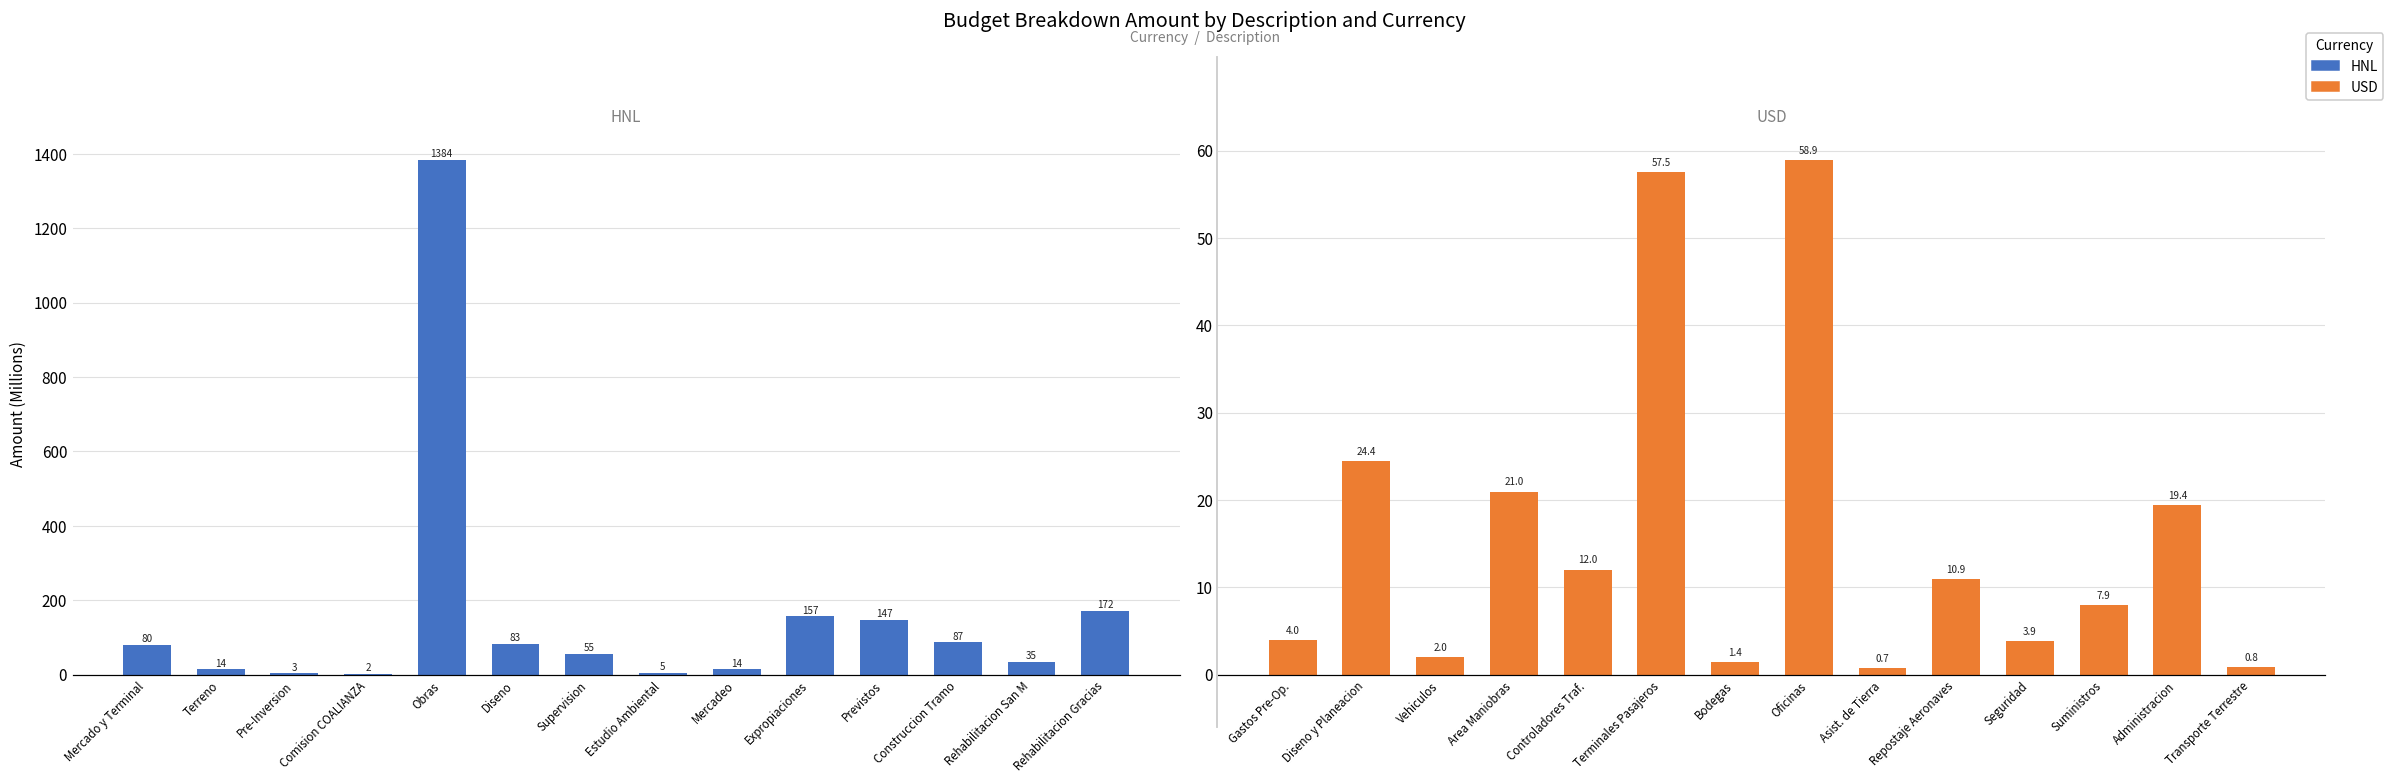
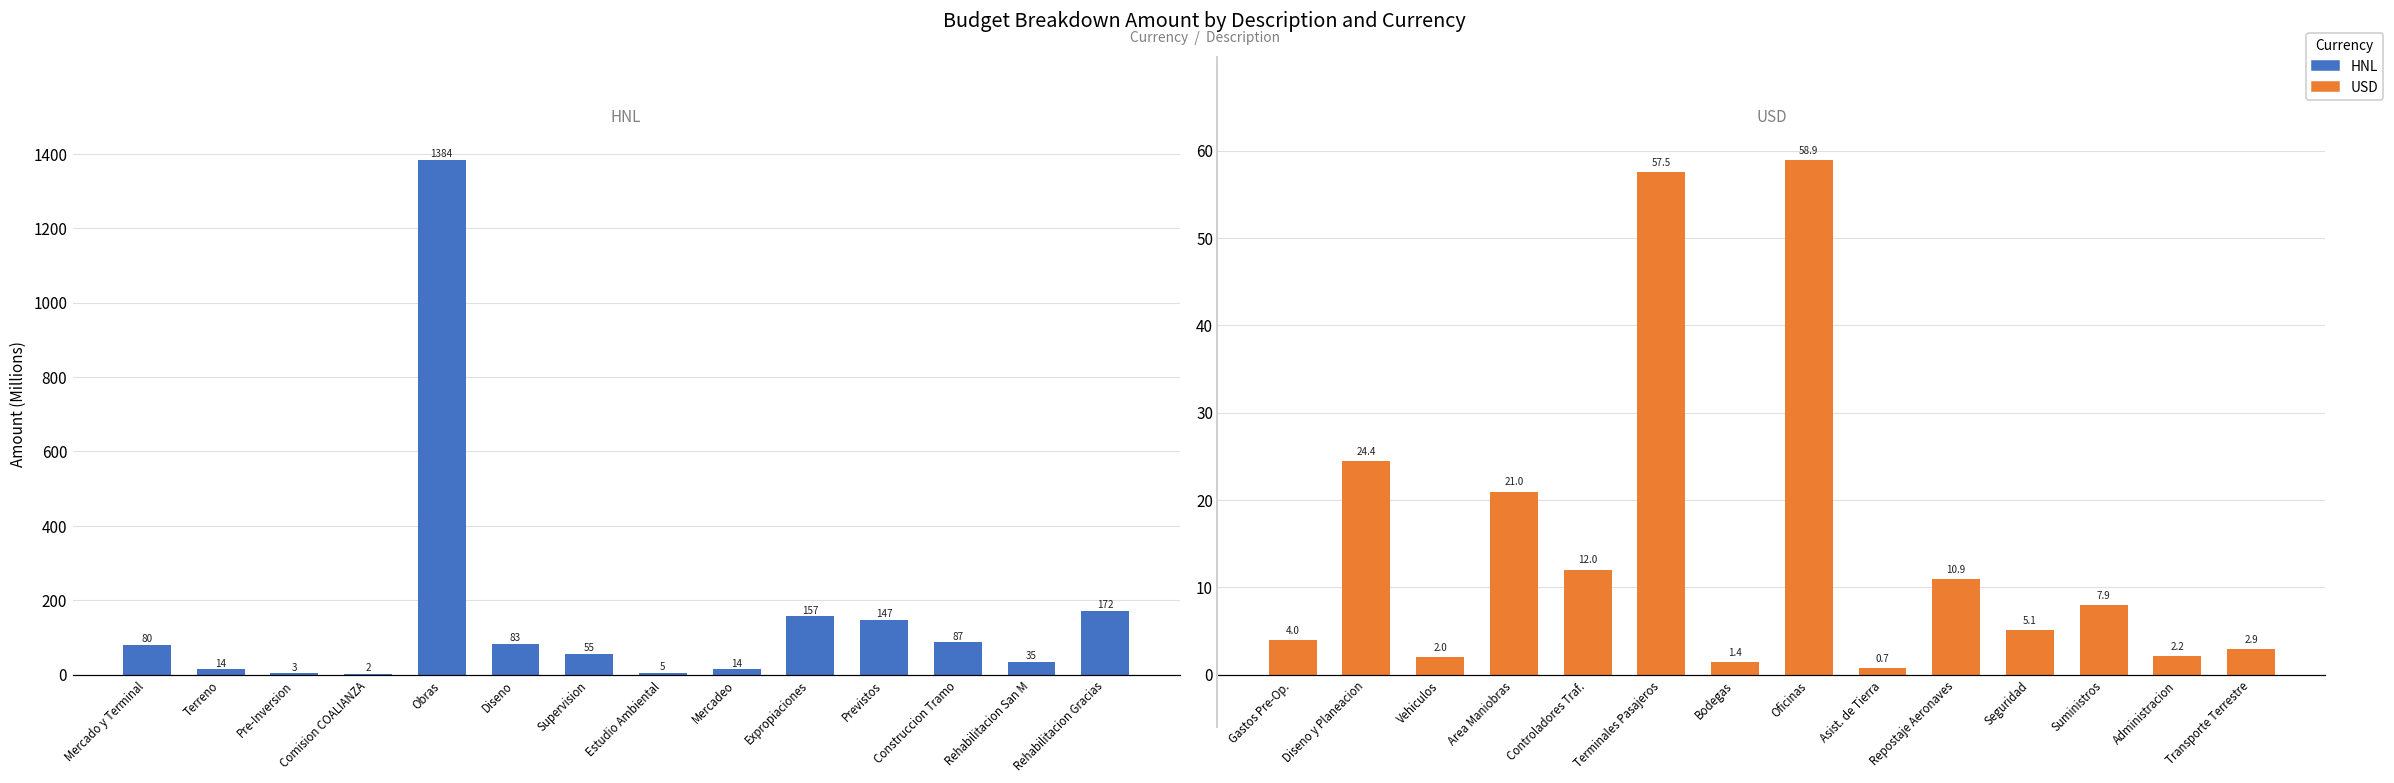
  {
    "HNL": {
      "Mercado y Terminal": 80,
      "Terreno": 14,
      "Pre-Inversion": 3,
      "Comision COALIANZA": 2,
      "Obras": 1384,
      "Diseno": 83,
      "Supervision": 55,
      "Estudio Ambiental": 5,
      "Mercadeo": 14,
      "Expropiaciones": 157,
      "Previstos": 147,
      "Construccion Tramo": 87,
      "Rehabilitacion San M": 35,
      "Rehabilitacion Gracias": 172
    },
    "USD": {
      "Gastos Pre-Op.": 4.0,
      "Diseno y Planeacion": 24.4,
      "Vehiculos": 2.0,
      "Area Maniobras": 21.0,
      "Controladores Traf.": 12.0,
      "Terminales Pasajeros": 57.5,
      "Bodegas": 1.4,
      "Oficinas": 58.9,
      "Asist. de Tierra": 0.7,
      "Repostaje Aeronaves": 10.9,
-     "Seguridad": 3.9,
+     "Seguridad": 5.1,
      "Suministros": 7.9,
-     "Administracion": 19.4,
-     "Transporte Terrestre": 0.8
+     "Administracion": 2.2,
+     "Transporte Terrestre": 2.9
    }
  }
